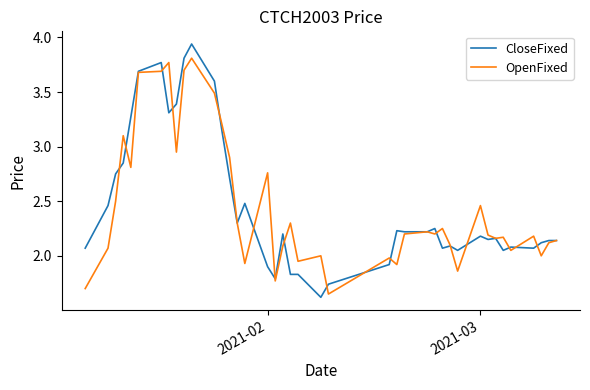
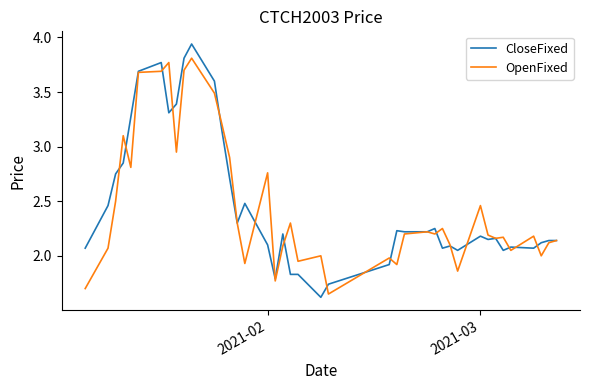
  {
    "CloseFixed": {
-     "2021-02": 1.9,
+     "2021-02": 2.1,
      "2021-03": 2.2
    },
    "OpenFixed": {
      "2021-02": 2.76,
      "2021-03": 2.46
    }
  }
